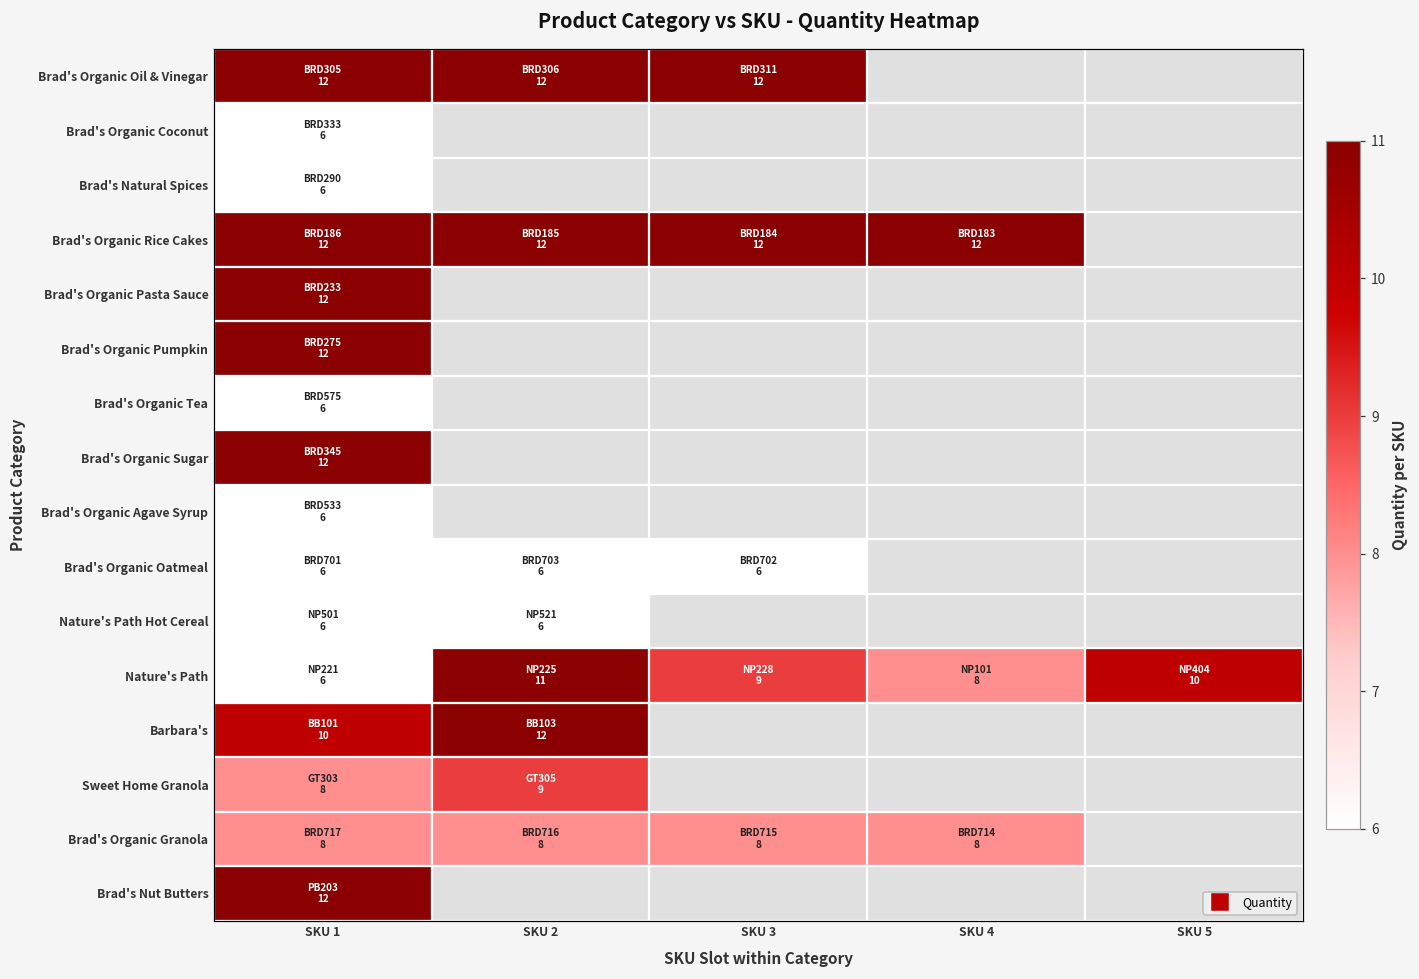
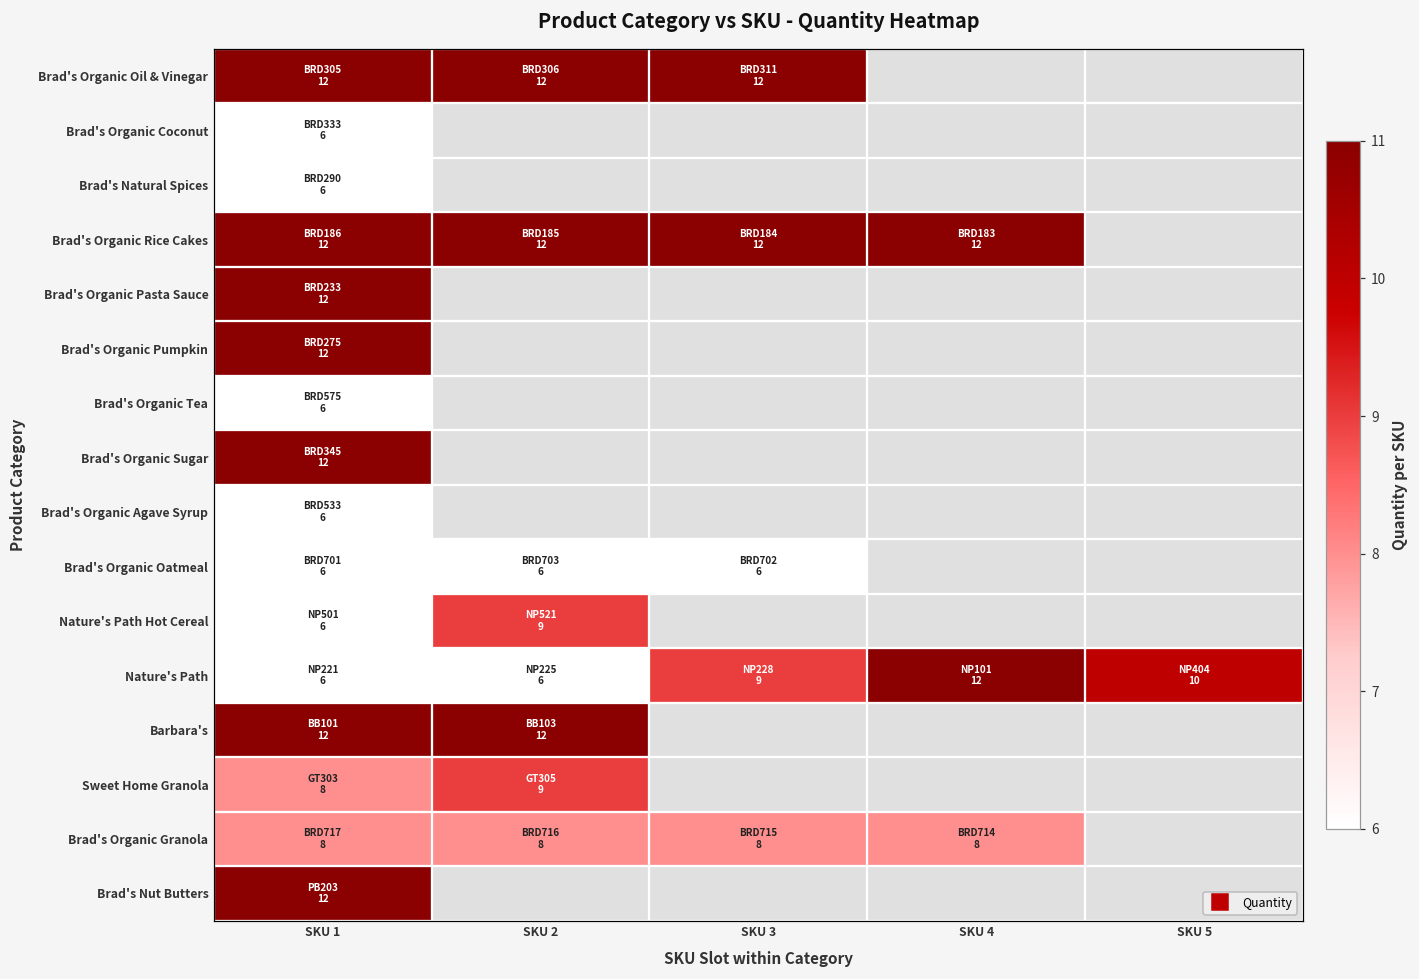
  {
    "Nature's Path Hot Cereal": {
-     "SKU 2": 6
+     "SKU 2": 9
    },
    "Nature's Path": {
-     "SKU 2": 11,
-     "SKU 4": 8
+     "SKU 2": 6,
+     "SKU 4": 12
    },
    "Barbara's": {
-     "SKU 1": 10
+     "SKU 1": 12
    }
  }
